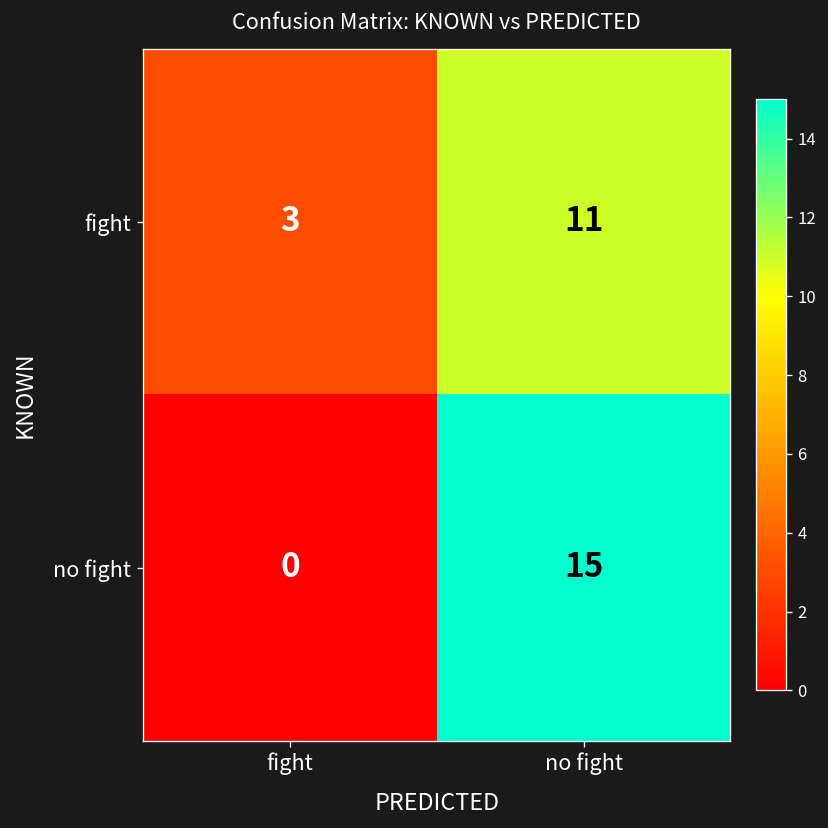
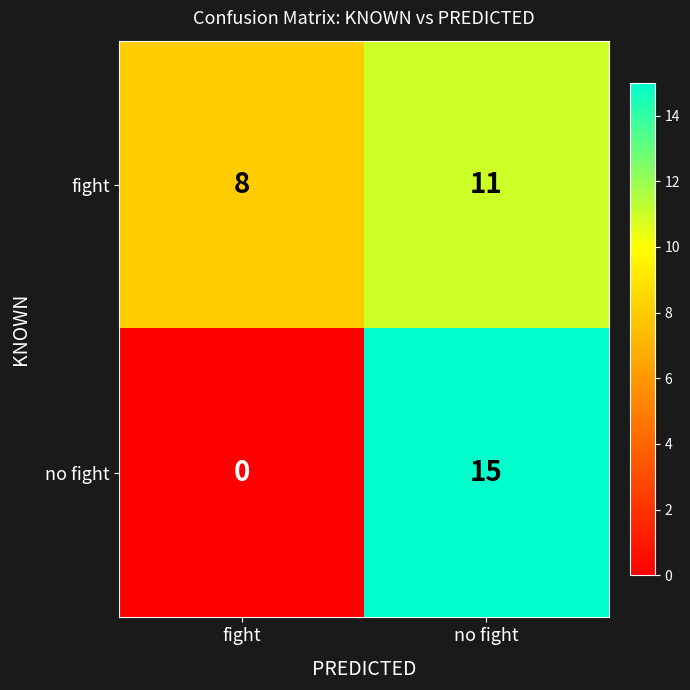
  {
    "fight": {
-     "fight": 3,
+     "fight": 8,
      "no fight": 11
    },
    "no fight": {
      "fight": 0,
      "no fight": 15
    }
  }
